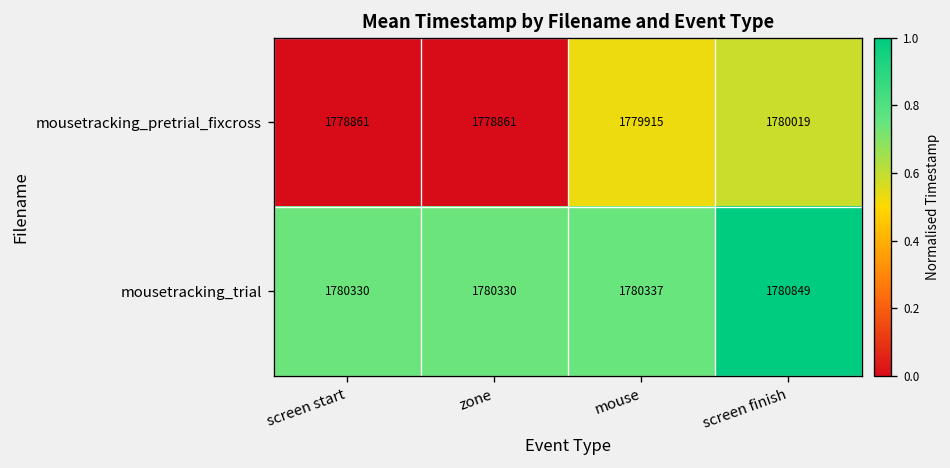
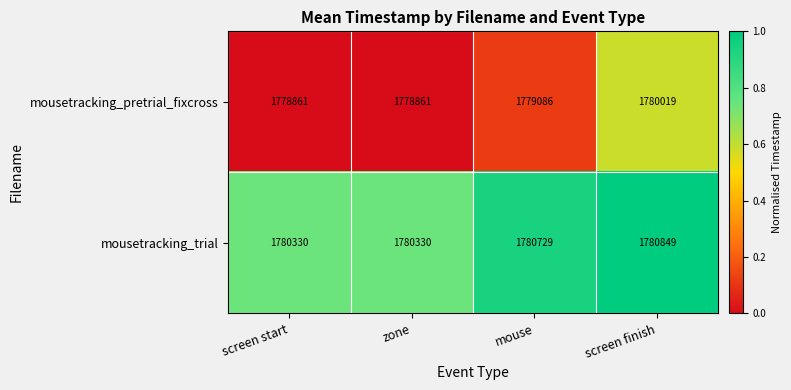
  {
    "mousetracking_pretrial_fixcross": {
      "screen start": 1778861,
      "zone": 1778861,
-     "mouse": 1779915,
+     "mouse": 1779086,
      "screen finish": 1780019
    },
    "mousetracking_trial": {
      "screen start": 1780330,
      "zone": 1780330,
-     "mouse": 1780337,
+     "mouse": 1780729,
      "screen finish": 1780849
    }
  }
